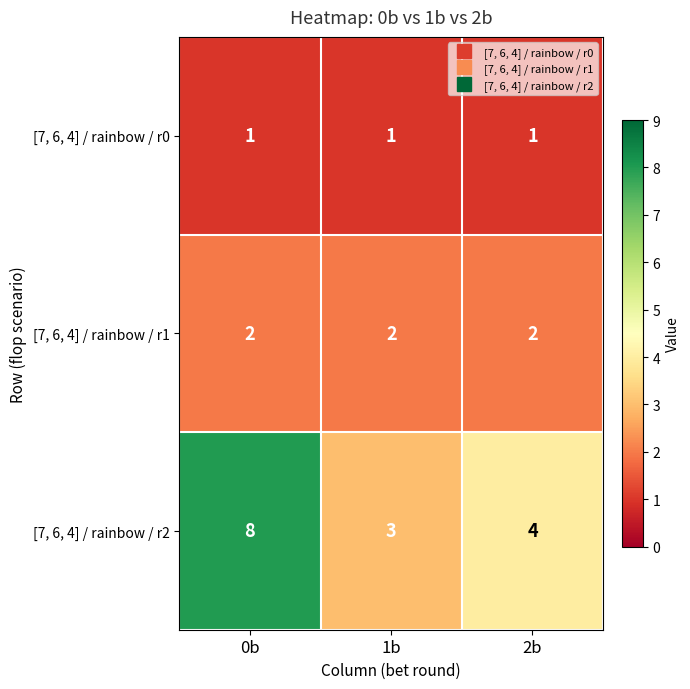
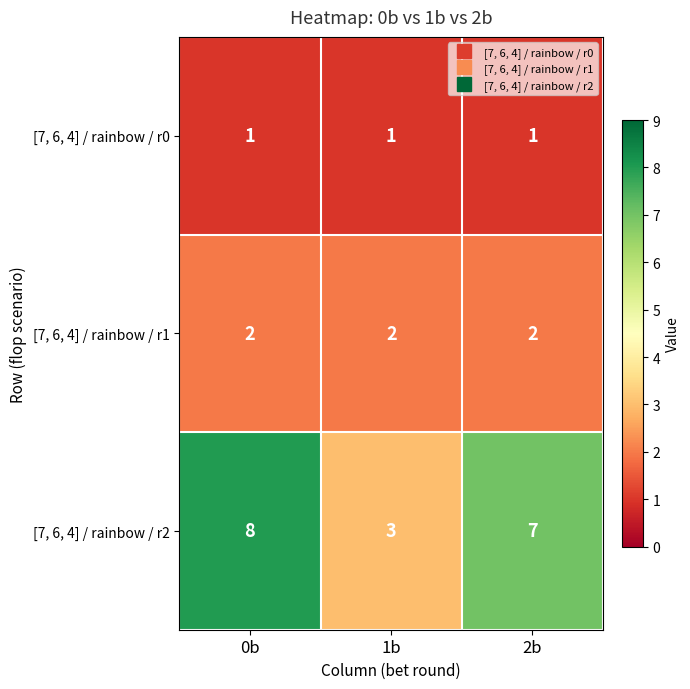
  {
    "[7, 6, 4] / rainbow / r0": {
      "0b": 1,
      "1b": 1,
      "2b": 1
    },
    "[7, 6, 4] / rainbow / r1": {
      "0b": 2,
      "1b": 2,
      "2b": 2
    },
    "[7, 6, 4] / rainbow / r2": {
      "0b": 8,
      "1b": 3,
-     "2b": 4
+     "2b": 7
    }
  }
